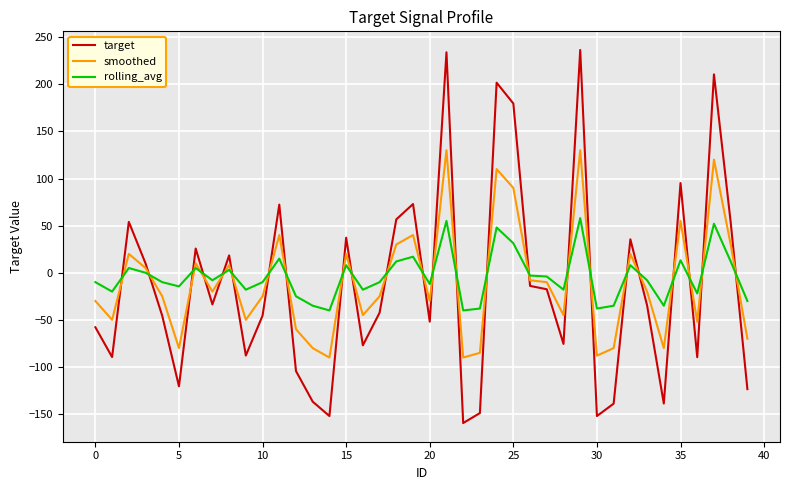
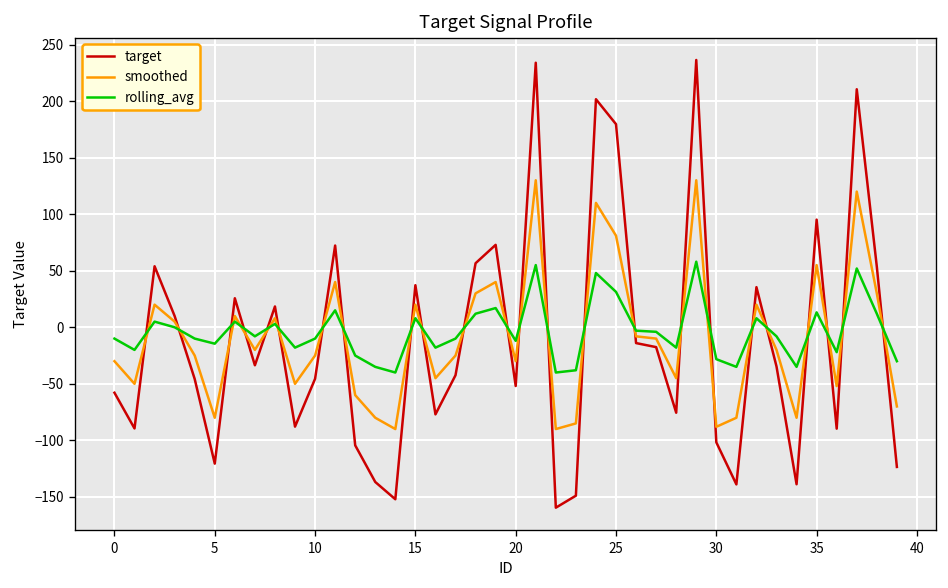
  {
    "target": {
      "0": -60,
      "5": -120,
      "10": -50,
      "15": 40,
      "20": -50,
      "25": 180,
-     "30": -150,
+     "30": -100,
      "35": 100
    },
    "smoothed": {
      "0": -30,
      "5": -80,
      "10": -30,
      "15": 20,
      "20": -30,
-     "25": 90,
+     "25": 80,
      "30": -90,
      "35": 60
    },
    "rolling_avg": {
      "0": -10,
      "5": -10,
      "10": -10,
      "15": 10,
      "20": -10,
      "25": 30,
-     "30": -40,
+     "30": -30,
      "35": 10
    }
  }
